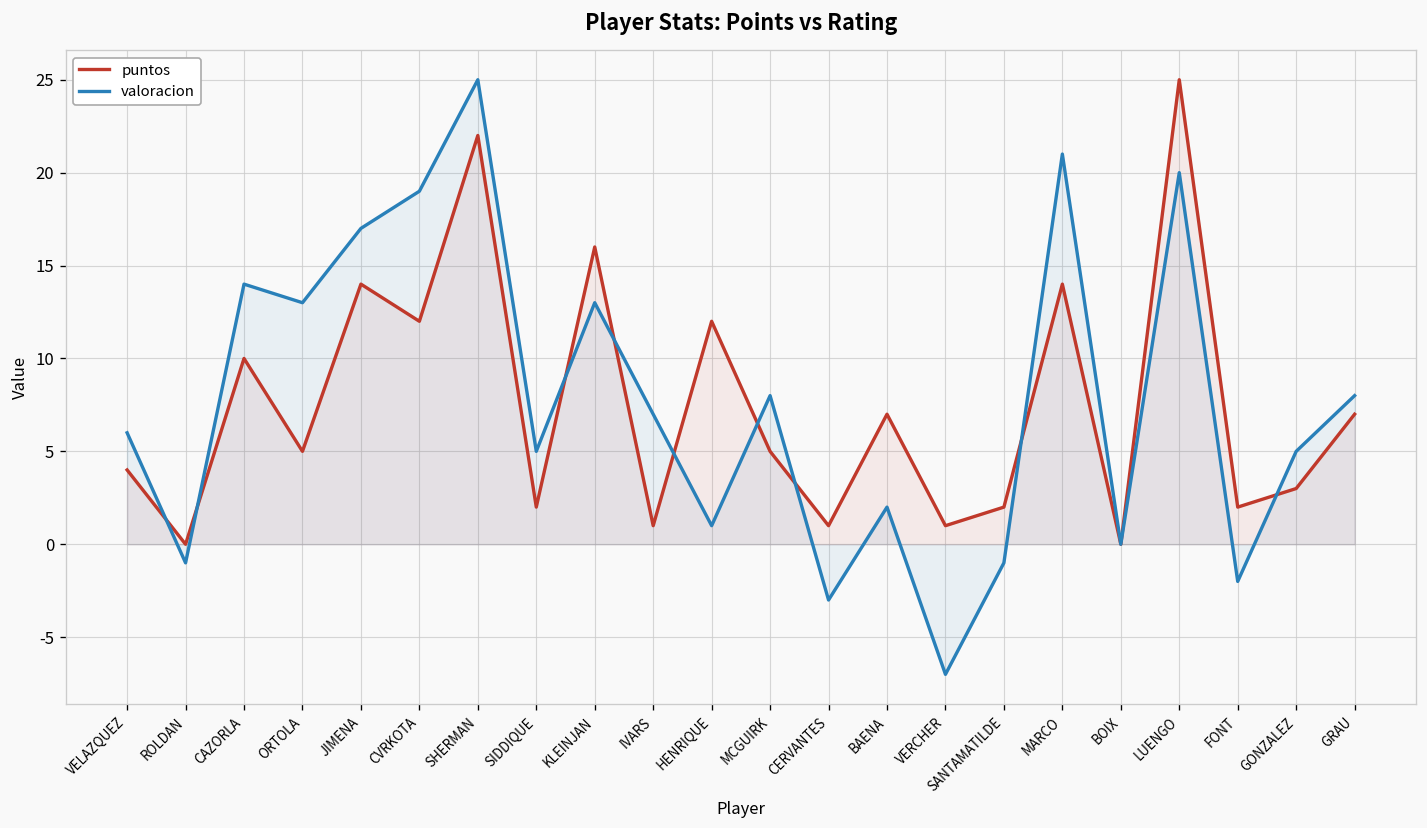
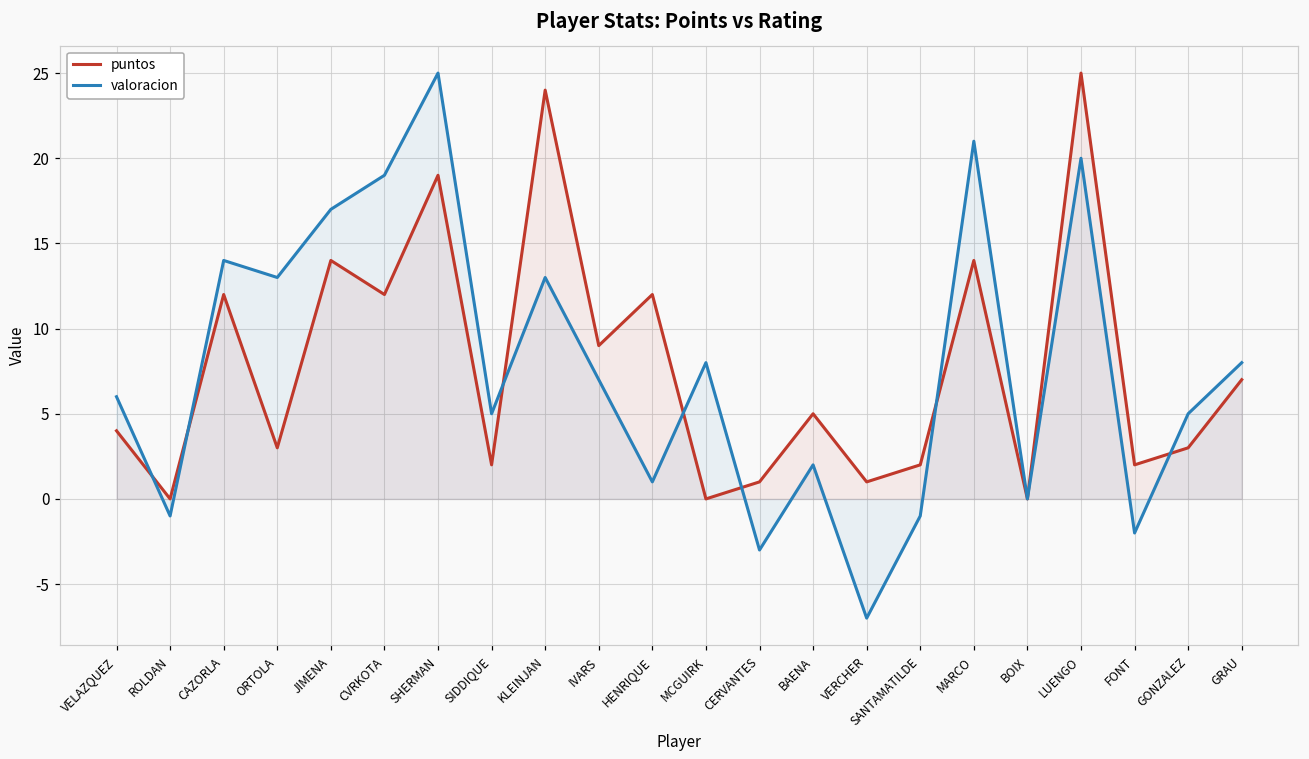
  {
    "puntos": {
      "VELAZQUEZ": 4,
-     "CAZORLA": 10,
-     "ORTOLA": 5,
+     "CAZORLA": 12,
+     "ORTOLA": 3,
      "JIMENA": 14,
      "CVRKOTA": 12,
-     "SHERMAN": 22,
+     "SHERMAN": 19,
      "SIDDIQUE": 2,
-     "KLEINJAN": 16,
-     "IVARS": 1,
+     "KLEINJAN": 24,
+     "IVARS": 9,
      "HENRIQUE": 12,
-     "MCGUIRK": 5,
+     "MCGUIRK": 0,
      "CERVANTES": 1,
-     "BAENA": 7,
+     "BAENA": 5,
      "VERCHER": 1,
      "SANTAMATILDE": 2,
      "MARCO": 14,
      "LUENGO": 25,
      "FONT": 2,
      "GONZALEZ": 3,
      "GRAU": 7
    }
  }
